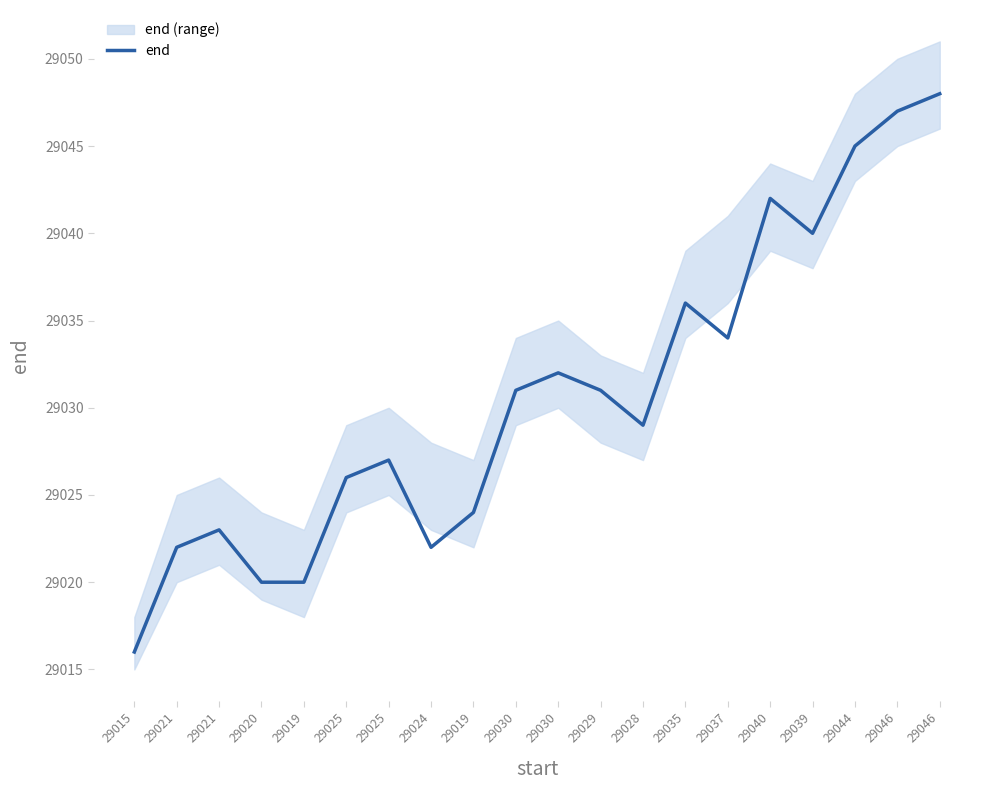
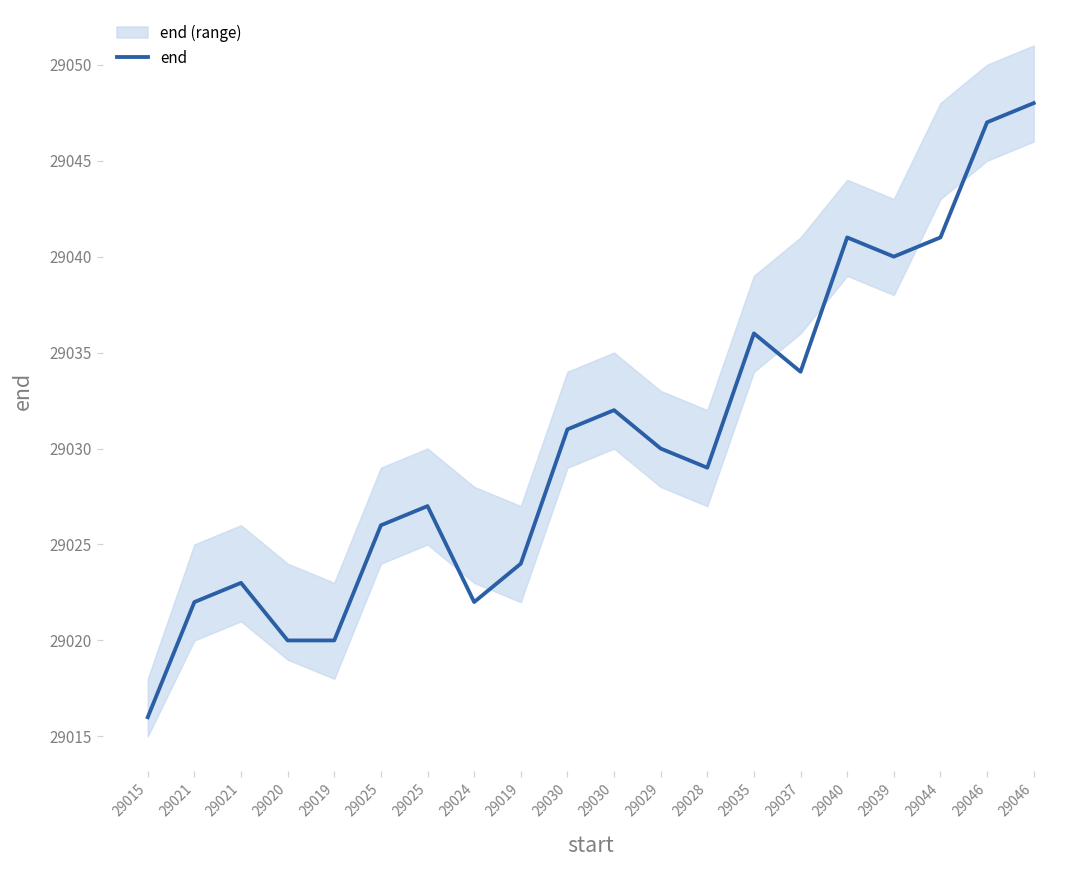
  {
    "end": {
      "29015": 29016,
      "29020": 29020,
      "29024": 29022,
-     "29029": 29031,
+     "29029": 29030,
      "29028": 29029,
      "29035": 29036,
      "29037": 29034,
-     "29040": 29042,
+     "29040": 29041,
      "29039": 29040,
-     "29044": 29045
+     "29044": 29041
    }
  }
